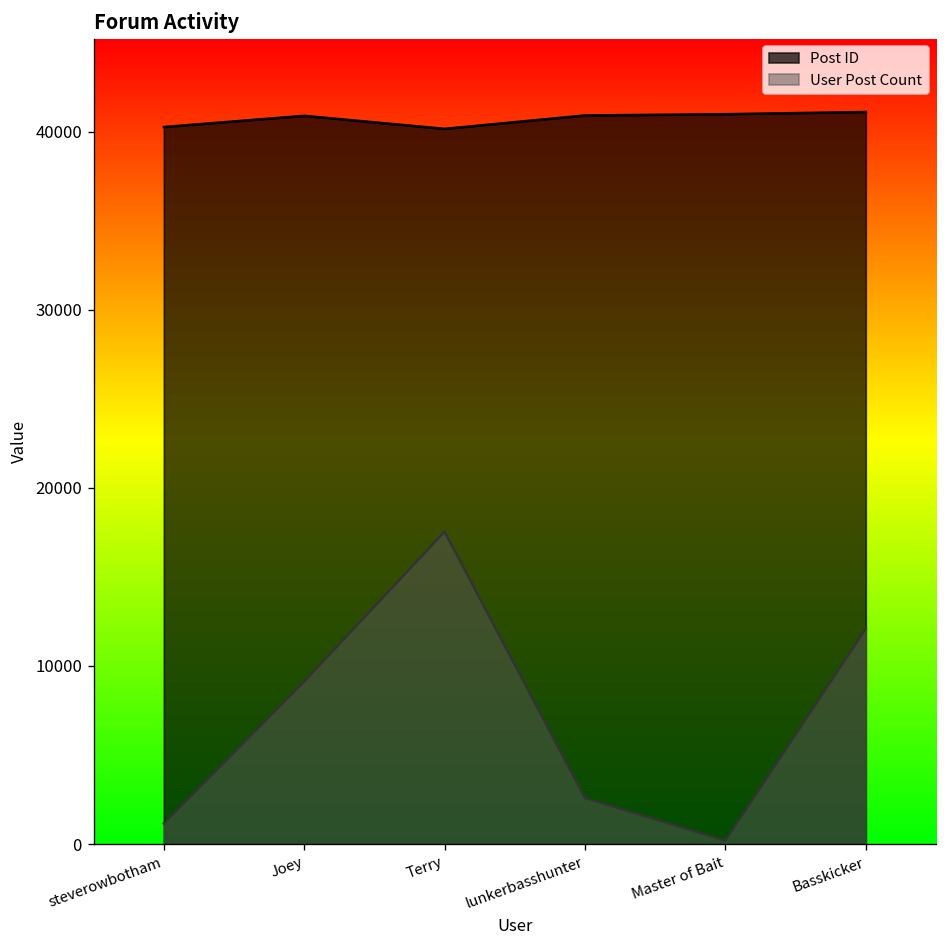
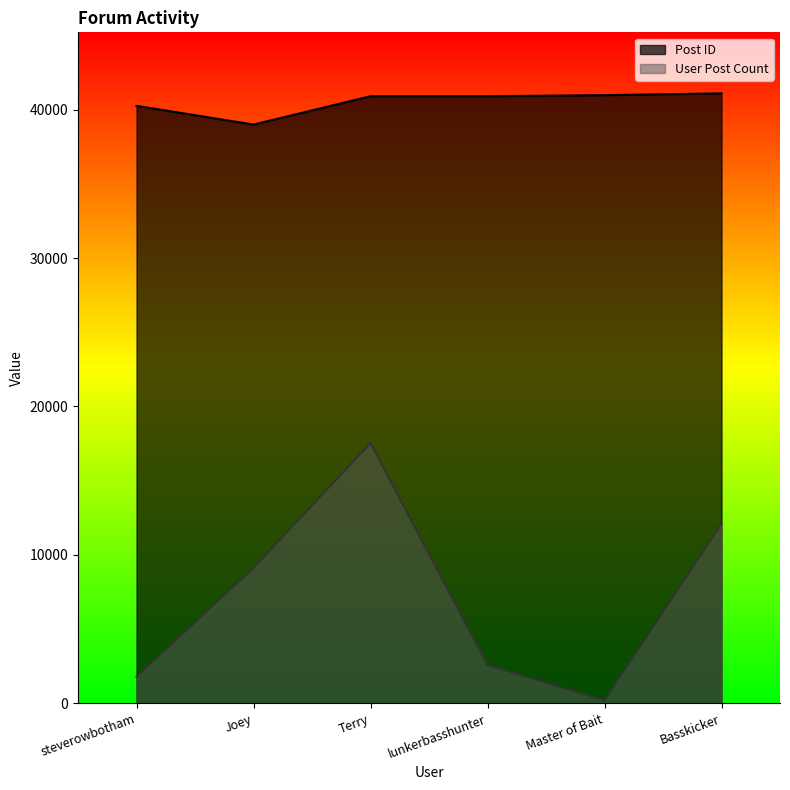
  {
    "Post ID": {
      "steverowbotham": 40300,
-     "Joey": 40900,
-     "Terry": 40200,
+     "Joey": 39000,
+     "Terry": 40900,
      "lunkerbasshunter": 40900,
      "Master of Bait": 41000,
      "Basskicker": 41100
    },
    "User Post Count": {
-     "steverowbotham": 1200,
+     "steverowbotham": 1800,
      "Joey": 9100,
      "Terry": 17500,
      "lunkerbasshunter": 2600,
      "Master of Bait": 200,
      "Basskicker": 12100
    }
  }
